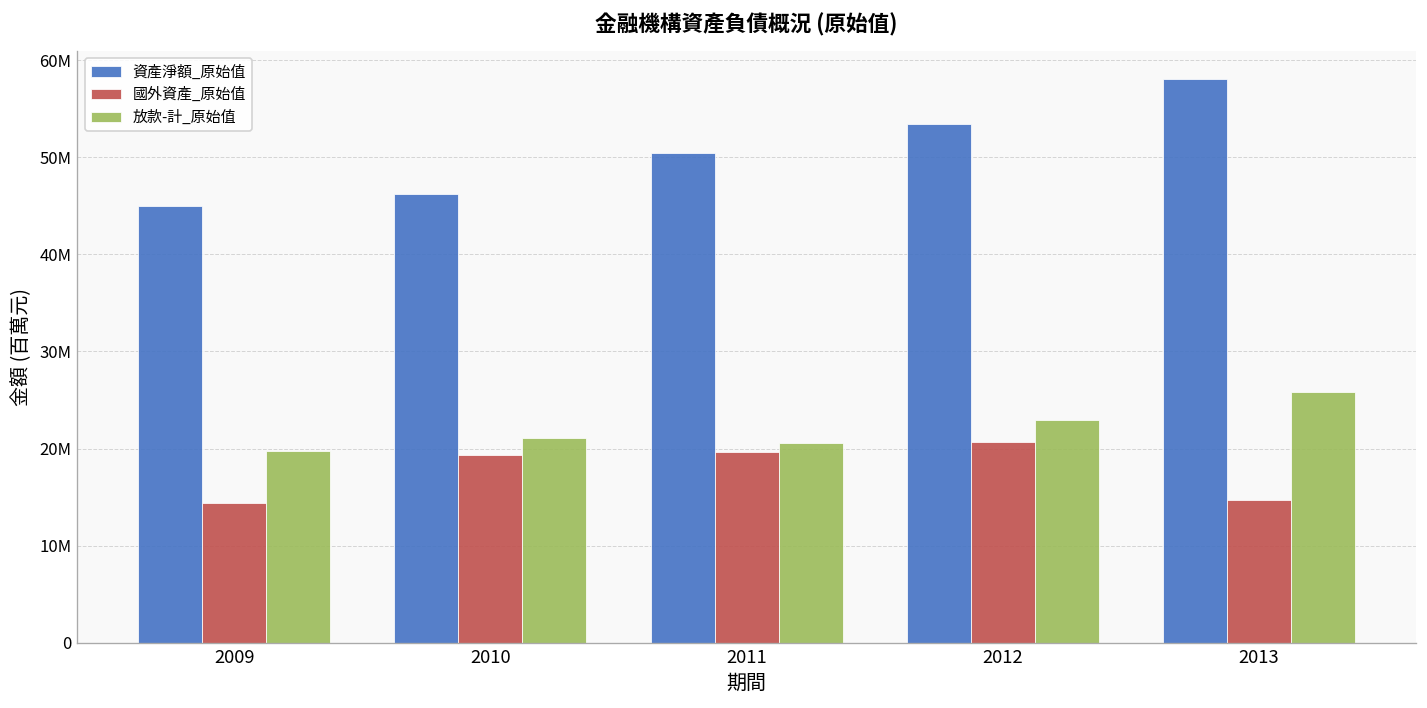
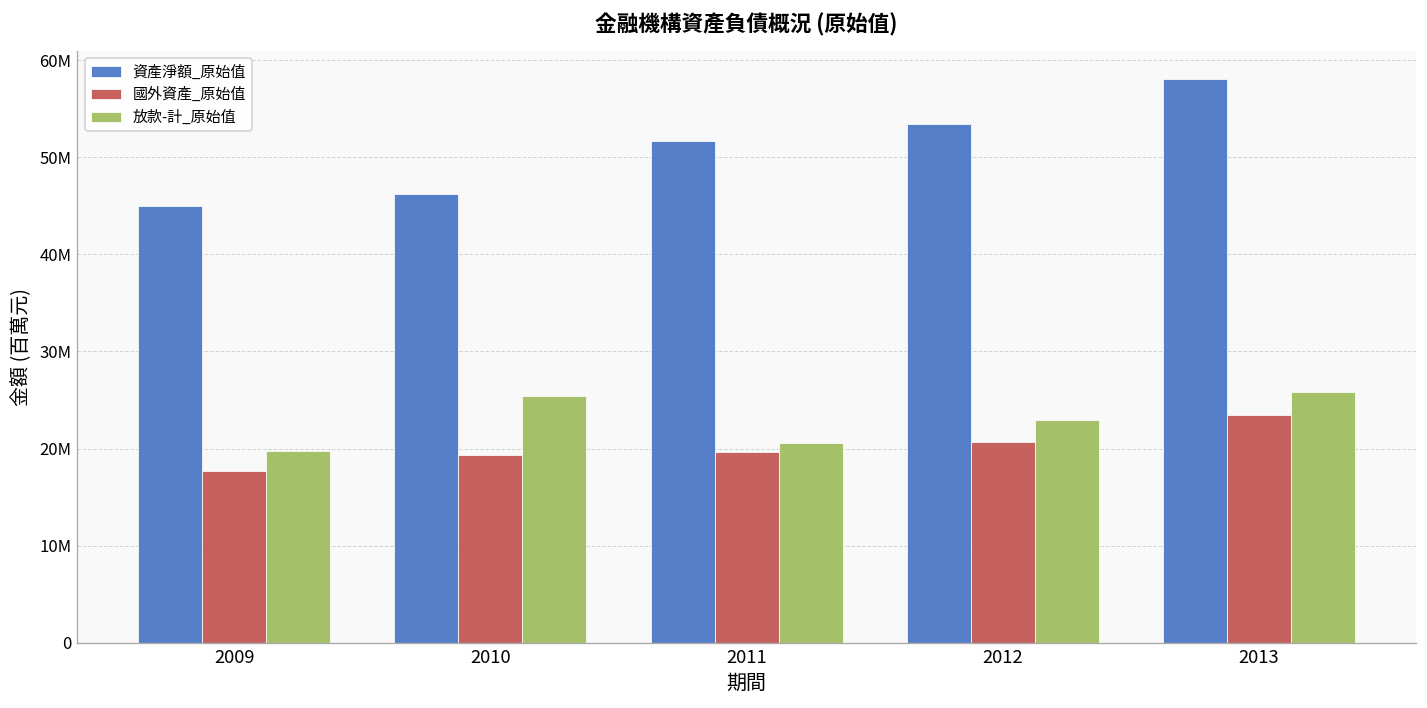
  {
    "資產淨額_原始值": {
      "2009": 45000000,
      "2010": 46000000,
-     "2011": 50000000,
+     "2011": 52000000,
      "2012": 53000000,
      "2013": 58000000
    },
    "國外資產_原始值": {
-     "2009": 14000000,
+     "2009": 18000000,
      "2010": 19000000,
      "2011": 20000000,
      "2012": 21000000,
-     "2013": 15000000
+     "2013": 23000000
    },
    "放款-計_原始值": {
      "2009": 20000000,
-     "2010": 21000000,
+     "2010": 25000000,
      "2011": 21000000,
      "2012": 23000000,
      "2013": 26000000
    }
  }
